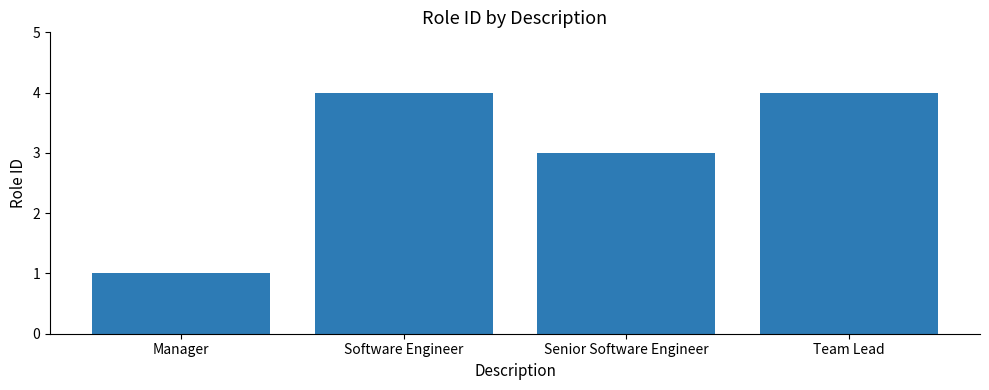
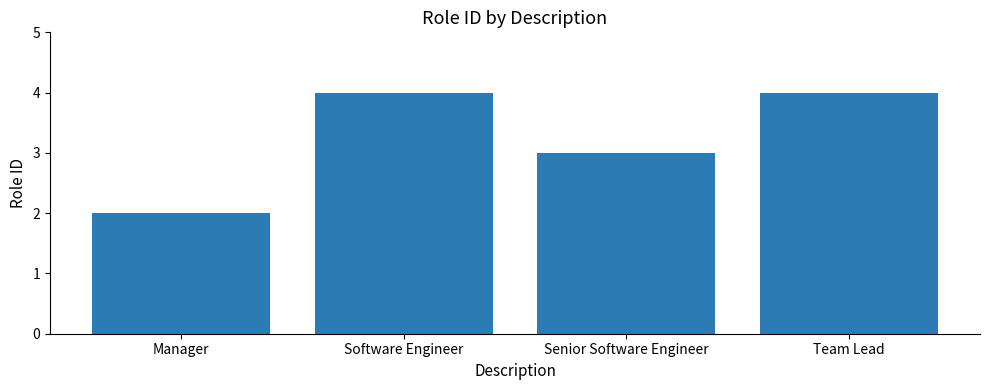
  {
-   "Manager": 1,
+   "Manager": 2,
    "Software Engineer": 4,
    "Senior Software Engineer": 3,
    "Team Lead": 4
  }
